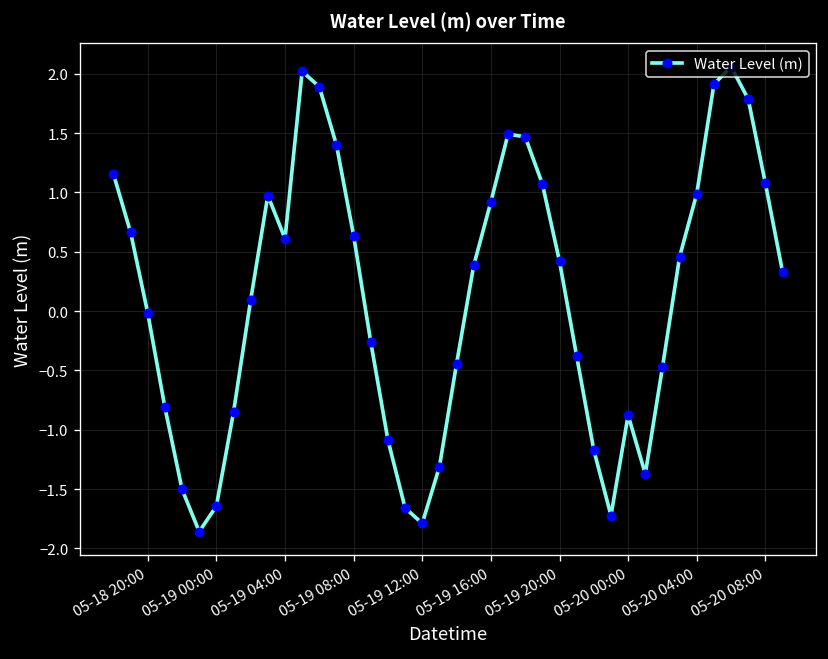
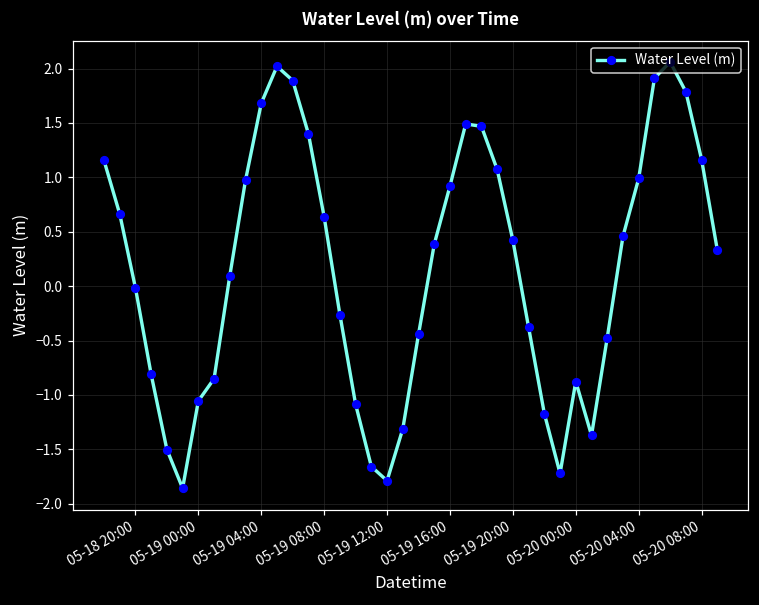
  {
    "05-18 20:00": 0.0,
-   "05-19 00:00": -1.6,
-   "05-19 04:00": 0.6,
+   "05-19 00:00": -1.1,
+   "05-19 04:00": 1.7,
    "05-19 08:00": 0.6,
    "05-19 12:00": -1.8,
    "05-19 16:00": 0.9,
    "05-19 20:00": 0.4,
    "05-20 00:00": -0.9,
    "05-20 04:00": 1.0,
-   "05-20 08:00": 1.1
+   "05-20 08:00": 1.2
  }
